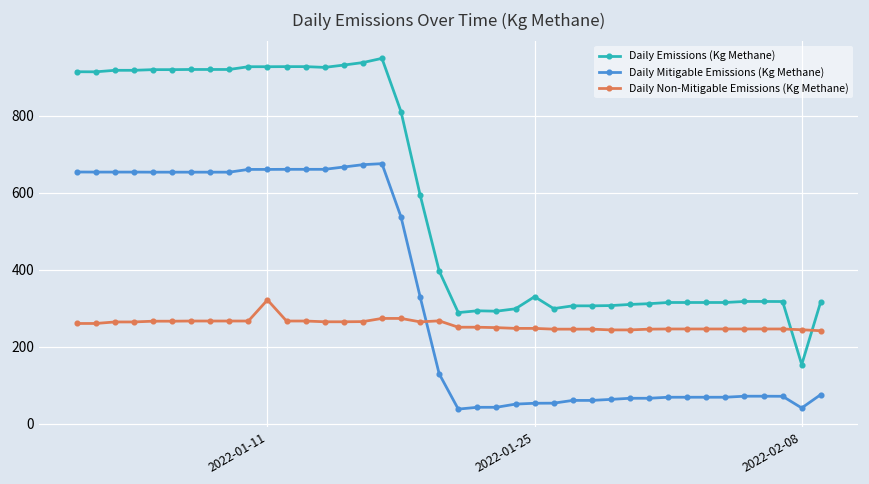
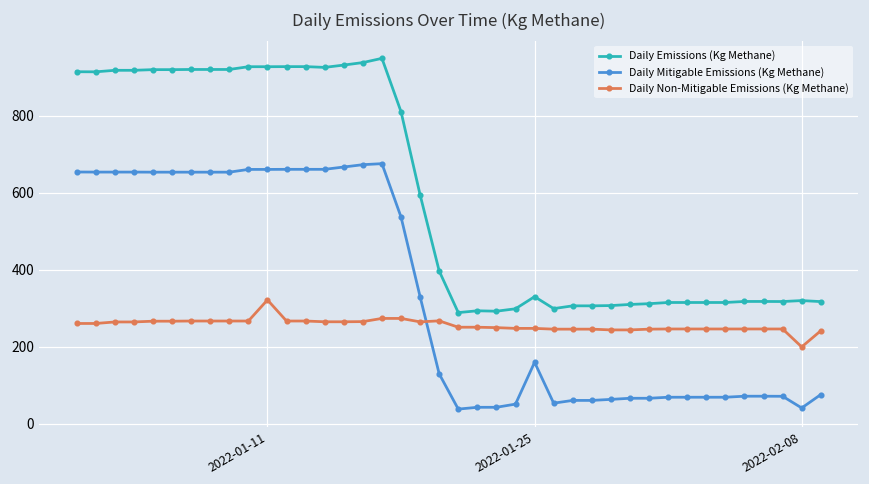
  {
    "Daily Emissions (Kg Methane)": {
      "2022-01-11": 930,
      "2022-01-25": 330,
-     "2022-02-08": 150
+     "2022-02-08": 320
    },
    "Daily Mitigable Emissions (Kg Methane)": {
      "2022-01-11": 660,
-     "2022-01-25": 50,
+     "2022-01-25": 160,
      "2022-02-08": 40
    },
    "Daily Non-Mitigable Emissions (Kg Methane)": {
      "2022-01-11": 320,
      "2022-01-25": 250,
-     "2022-02-08": 240
+     "2022-02-08": 200
    }
  }
